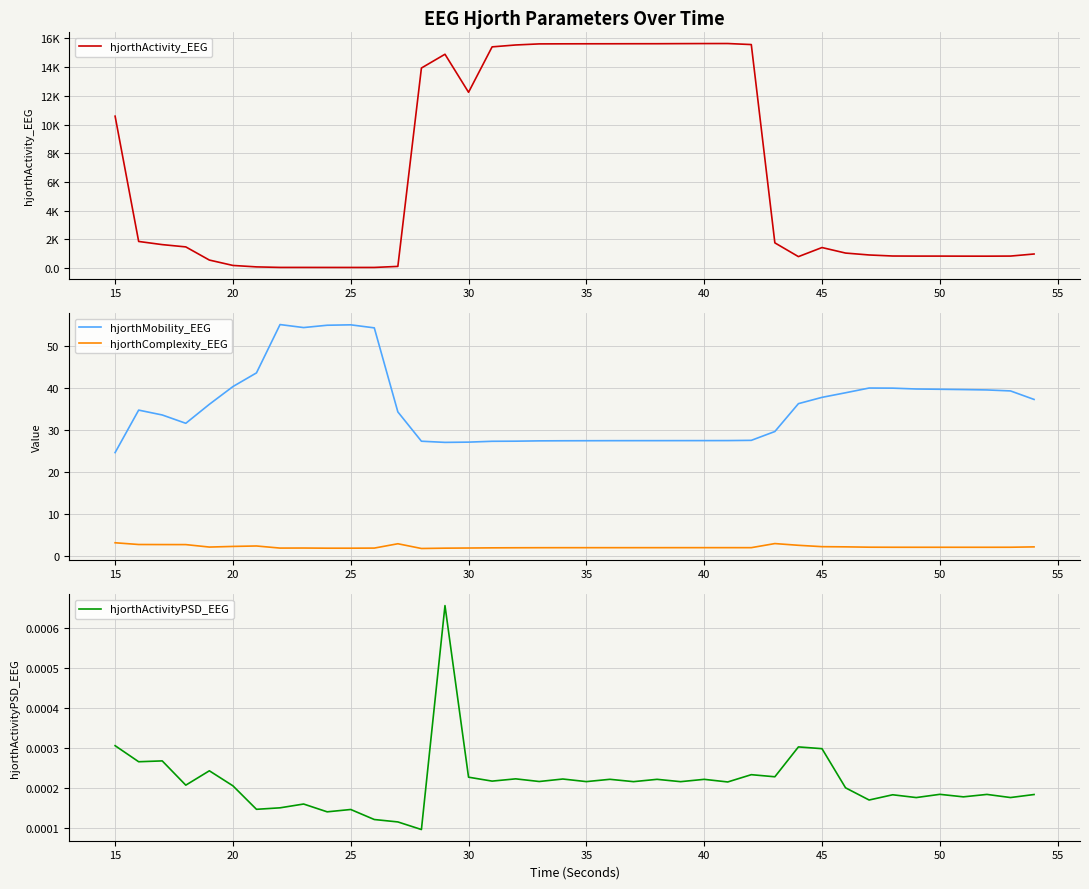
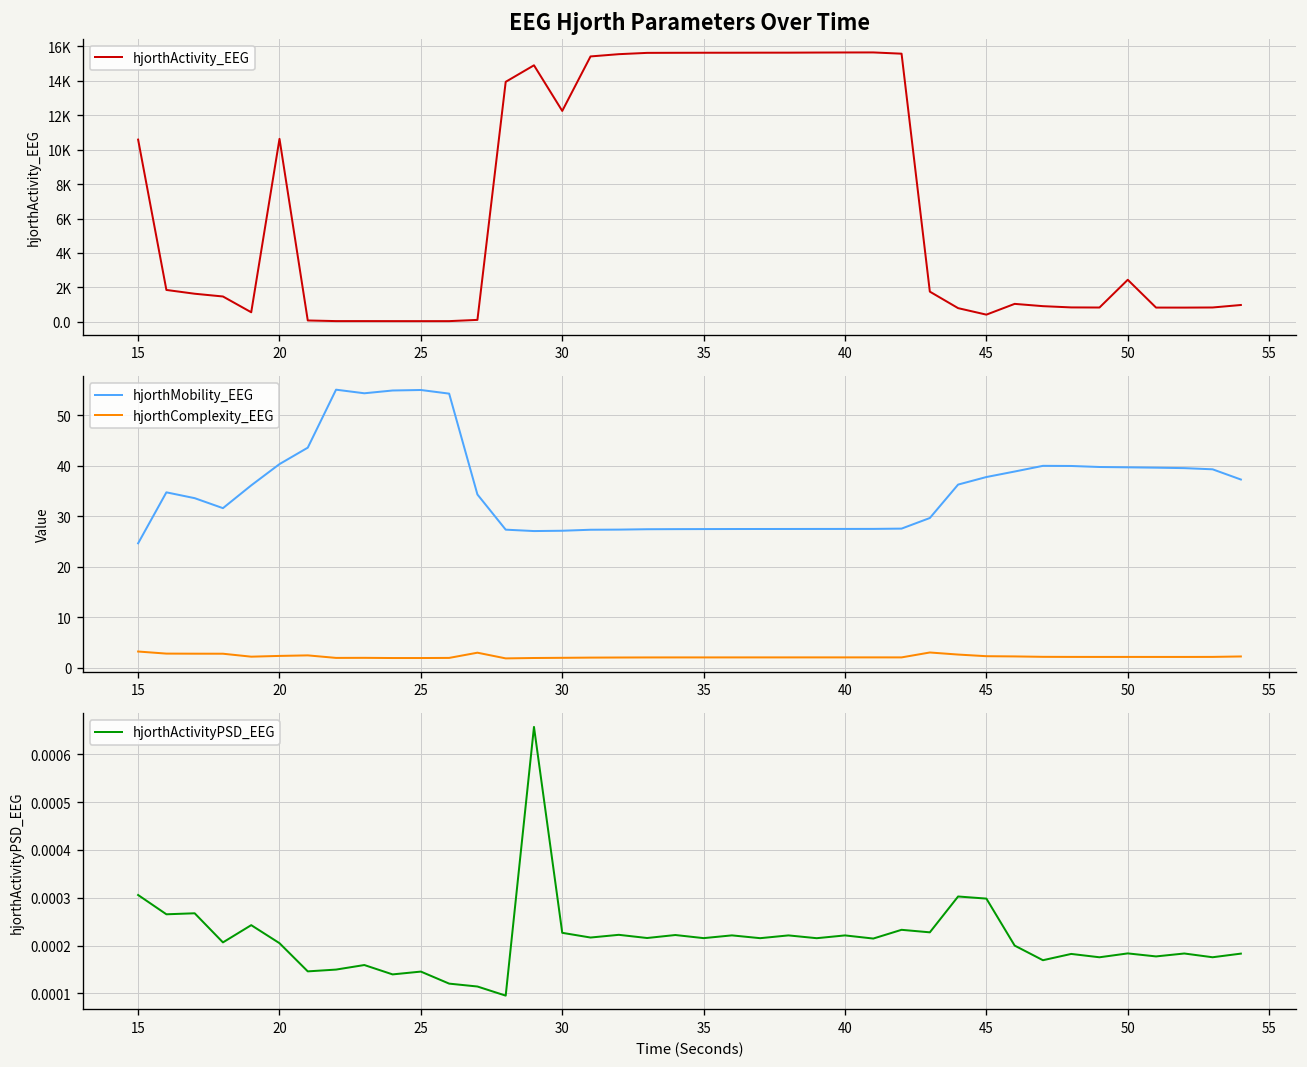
  {
    "EEG Hjorth Parameters Over Time": {
      "15": 10600,
-     "20": 200,
+     "20": 10600,
      "25": 0,
      "30": 12200,
      "35": 15600,
      "40": 15600,
-     "45": 1400,
-     "50": 800
+     "45": 400,
+     "50": 2400
    }
  }
